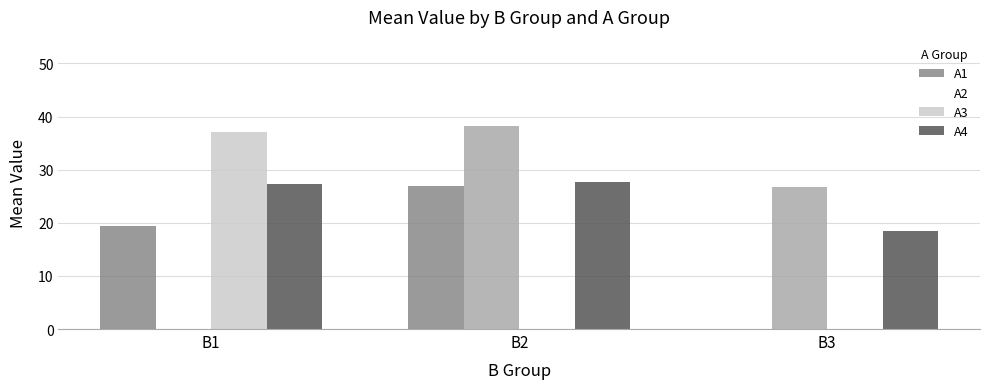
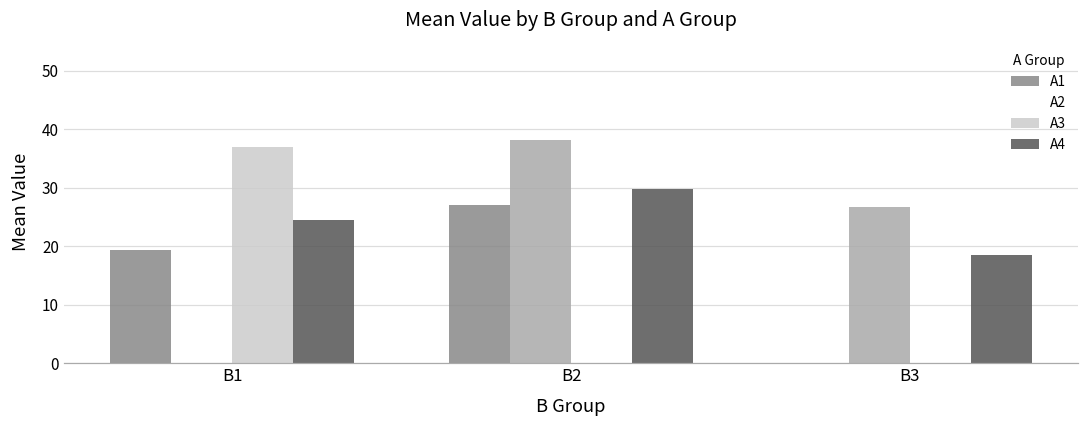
  {
    "A4": {
-     "B1": 27,
-     "B2": 28,
+     "B1": 25,
+     "B2": 30,
      "B3": 19
    }
  }
